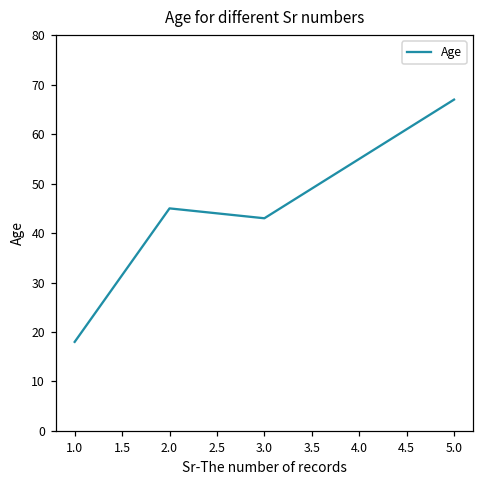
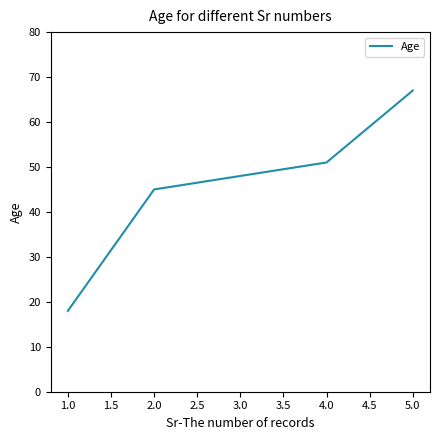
  {
    "1.0": 18,
    "2.0": 45,
-   "3.0": 43,
-   "4.0": 55,
+   "3.0": 48,
+   "4.0": 51,
    "5.0": 67
  }
